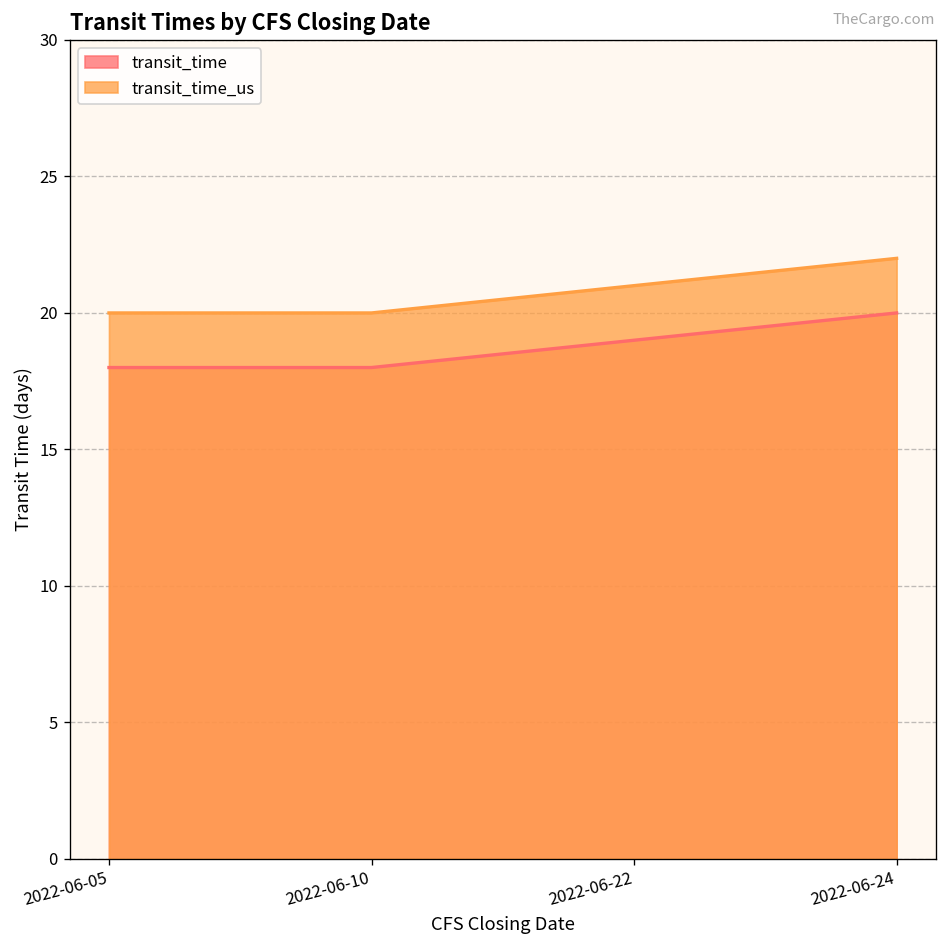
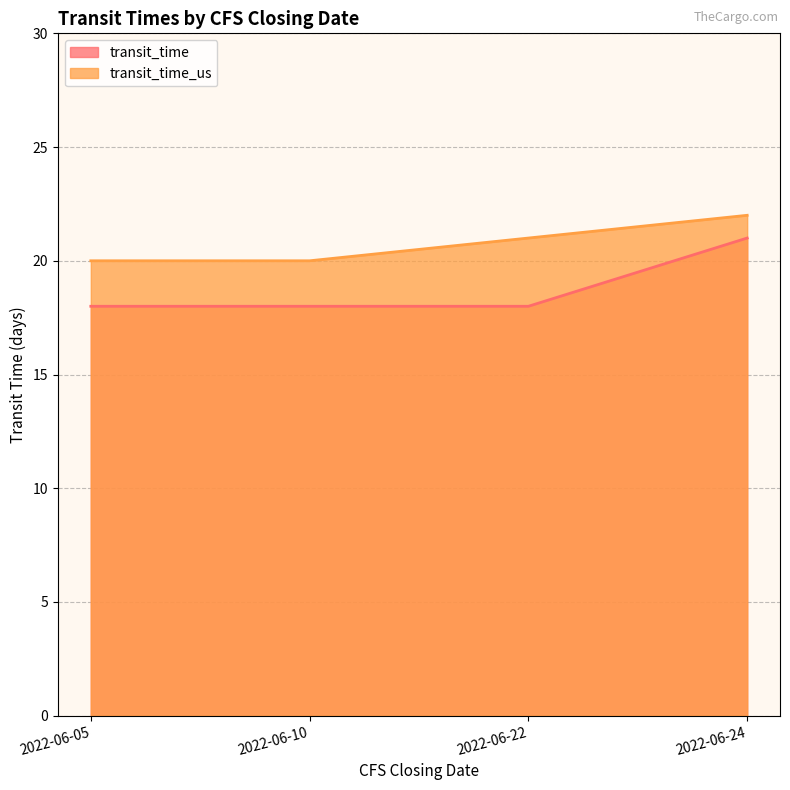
  {
    "transit_time": {
      "2022-06-05": 18,
      "2022-06-10": 18,
-     "2022-06-22": 19,
-     "2022-06-24": 20
+     "2022-06-22": 18,
+     "2022-06-24": 21
    },
    "transit_time_us": {
      "2022-06-05": 20,
      "2022-06-10": 20,
      "2022-06-22": 21,
      "2022-06-24": 22
    }
  }
